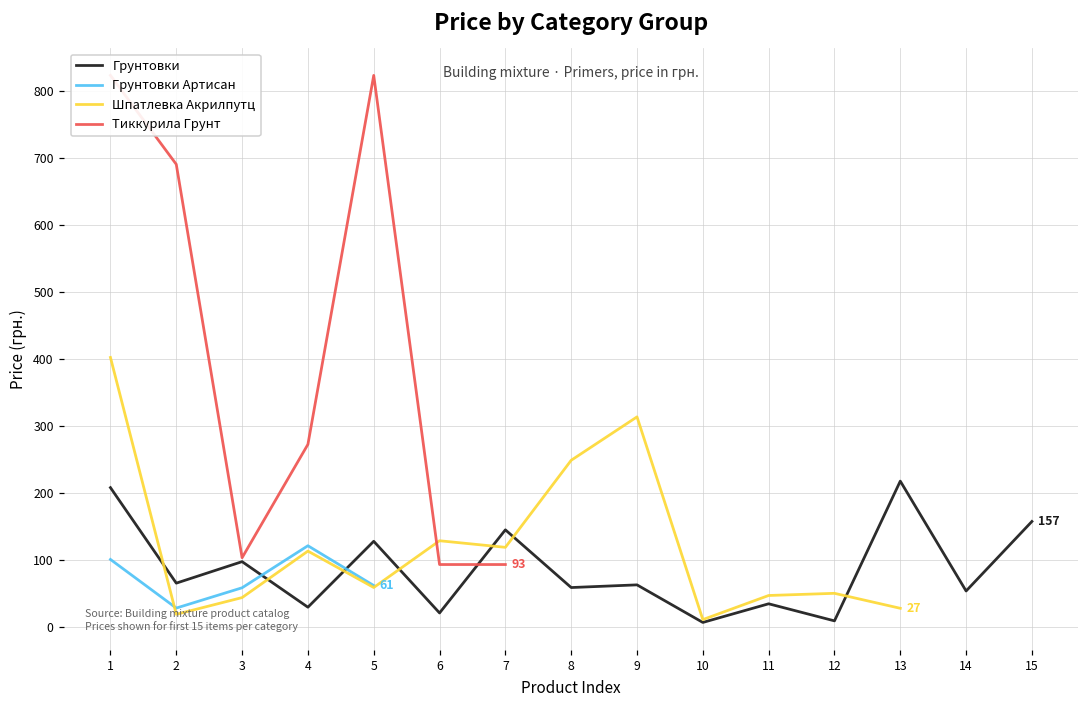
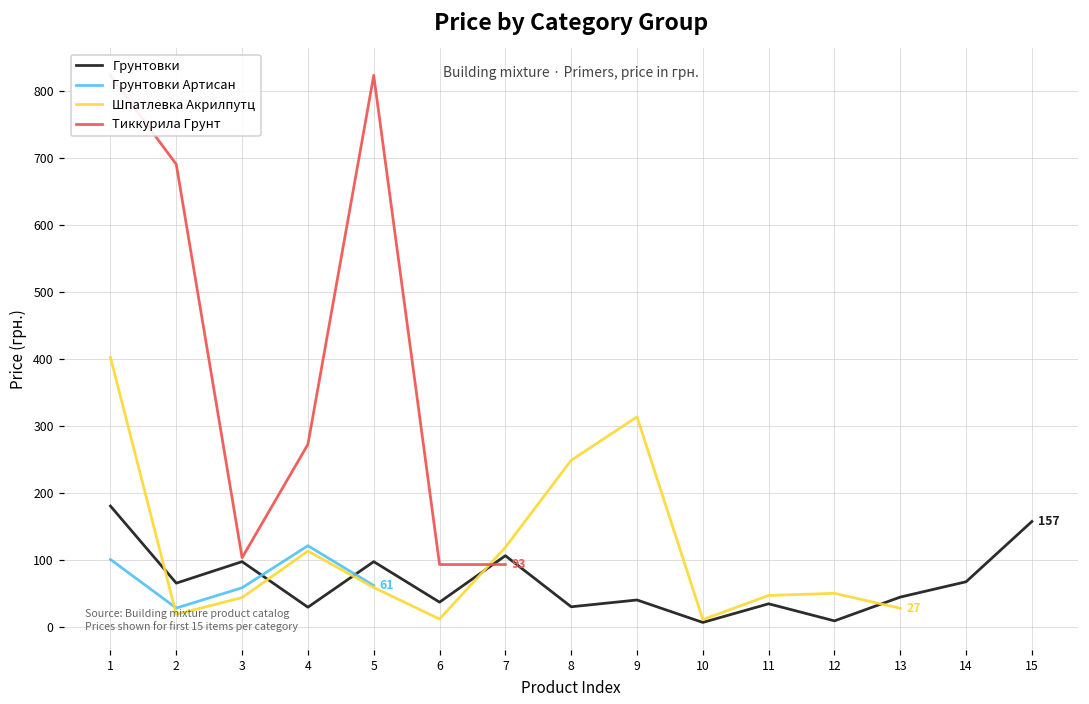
  {
    "Грунтовки": {
-     "1": 210,
+     "1": 180,
      "2": 60,
      "3": 100,
      "4": 30,
-     "5": 130,
-     "6": 20,
-     "7": 140,
-     "8": 60,
-     "9": 60,
+     "5": 100,
+     "6": 40,
+     "7": 110,
+     "8": 30,
+     "9": 40,
      "10": 10,
      "11": 30,
      "12": 10,
-     "13": 220,
-     "14": 50
+     "13": 40,
+     "14": 70
    },
    "Грунтовки Артисан": {
      "1": 100,
      "3": 60,
      "4": 120
    },
    "Шпатлевка Акрилпутц": {
      "1": 400,
      "3": 40,
      "4": 110,
-     "6": 130,
+     "6": 10,
      "7": 120,
      "8": 250,
      "9": 310,
      "10": 10,
      "11": 50,
      "12": 50
    },
    "Тиккурила Грунт": {
      "7": 93
    }
  }
